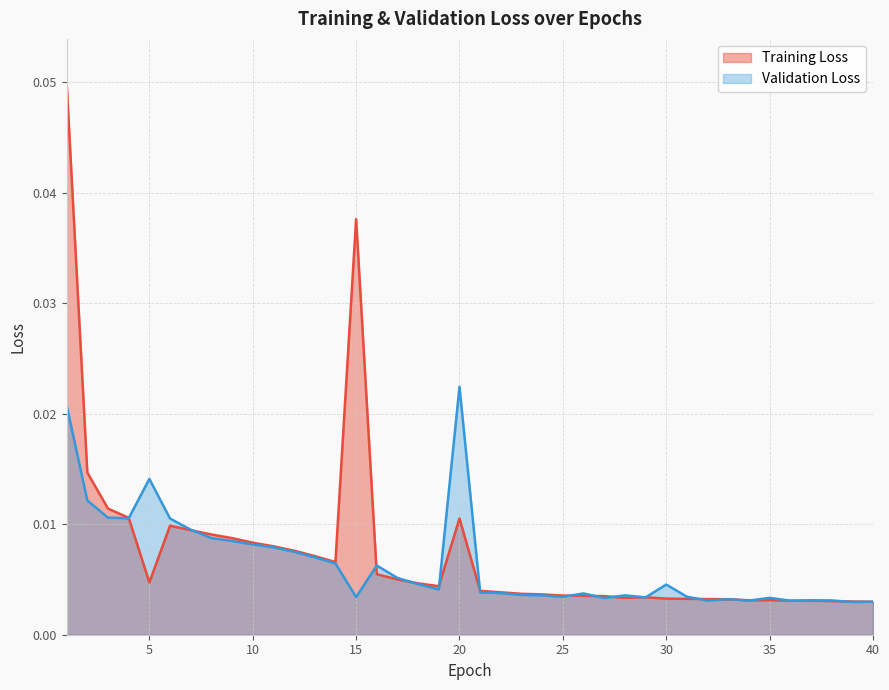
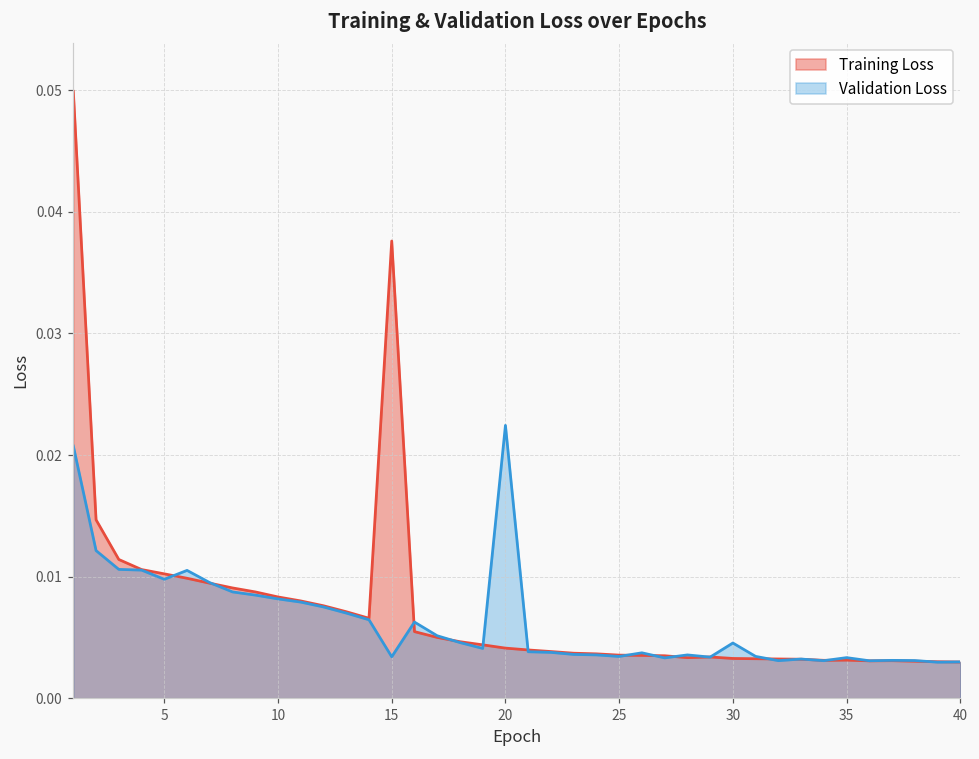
  {
    "Training Loss": {
-     "5": 0.0047,
+     "5": 0.0102,
      "15": 0.0376,
-     "20": 0.0105,
+     "20": 0.0041,
      "30": 0.0033
    },
    "Validation Loss": {
-     "5": 0.0141,
+     "5": 0.0098,
      "15": 0.0034,
      "20": 0.0224,
      "30": 0.0045
    }
  }
